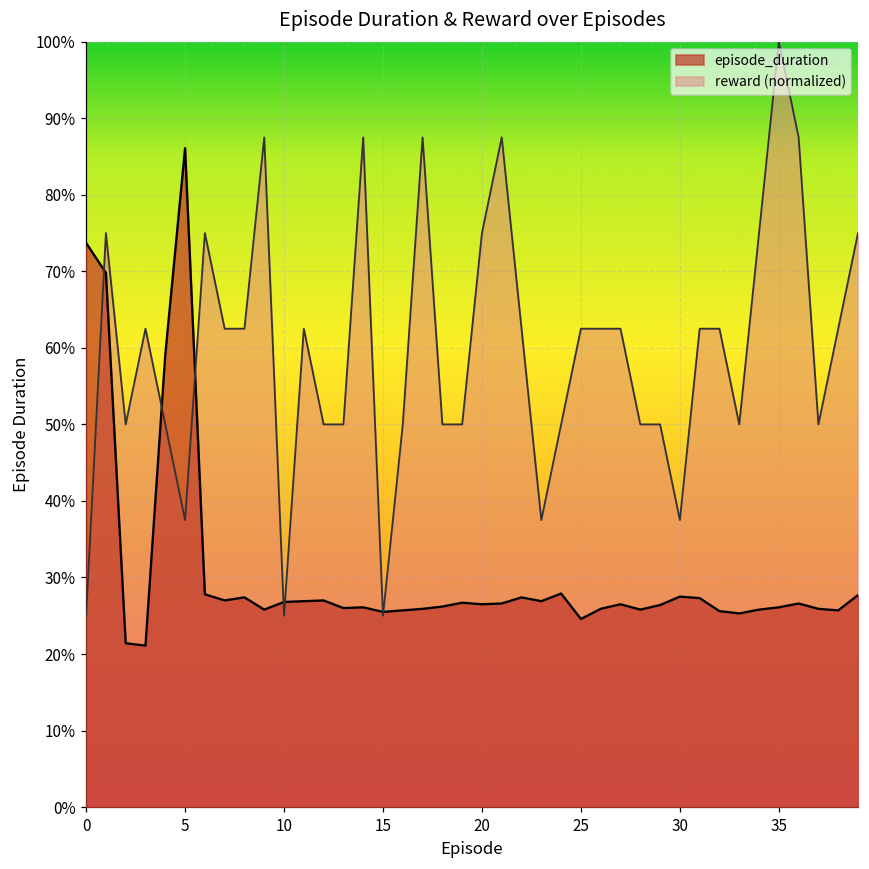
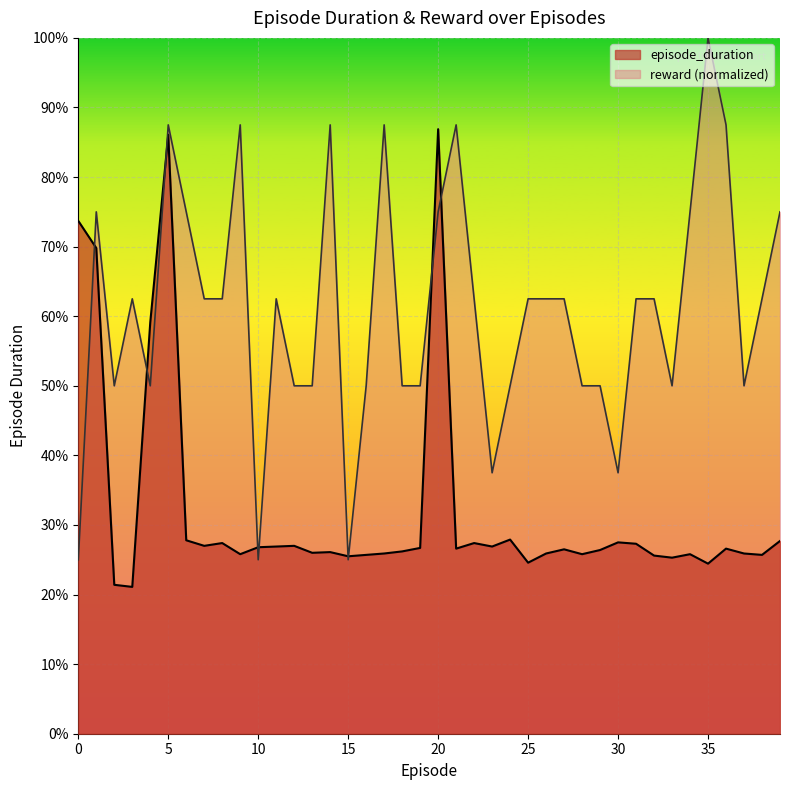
  {
    "episode_duration": {
      "0": "74%",
      "5": "86%",
      "10": "27%",
      "15": "26%",
-     "20": "27%",
+     "20": "87%",
      "25": "25%",
      "30": "28%",
-     "35": "26%"
+     "35": "24%"
    },
    "reward (normalized)": {
      "0": "25%",
-     "5": "38%",
+     "5": "88%",
      "10": "25%",
      "15": "25%",
      "20": "75%",
      "25": "63%",
      "30": "38%",
      "35": "100%"
    }
  }
